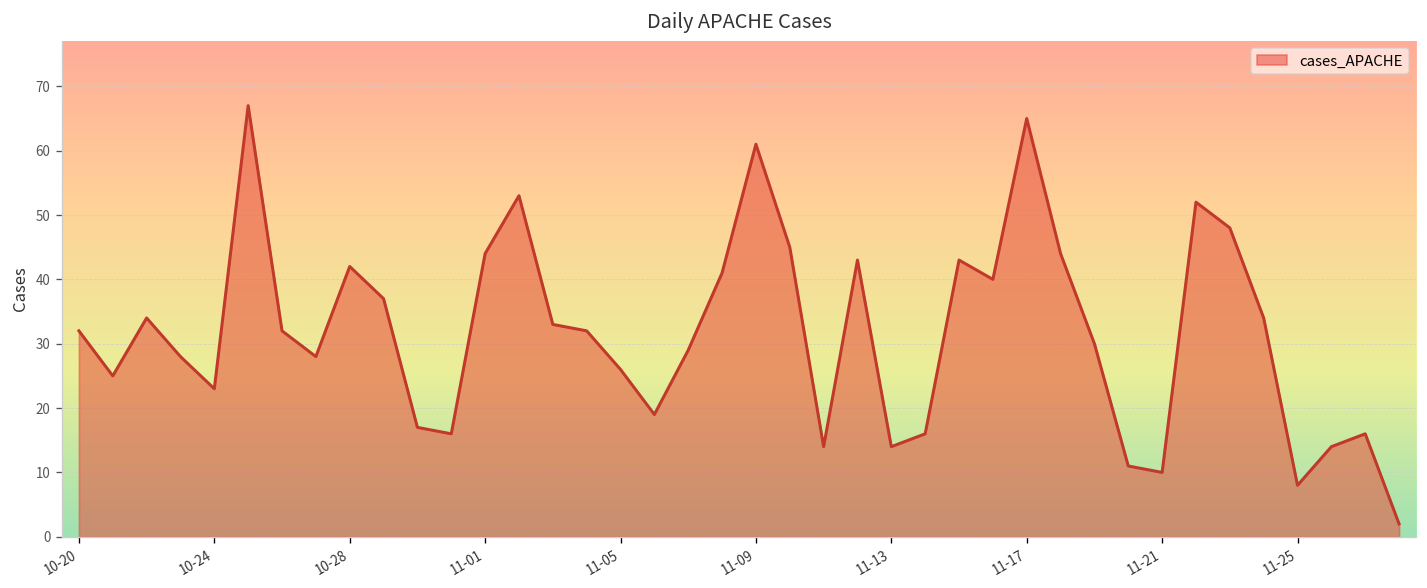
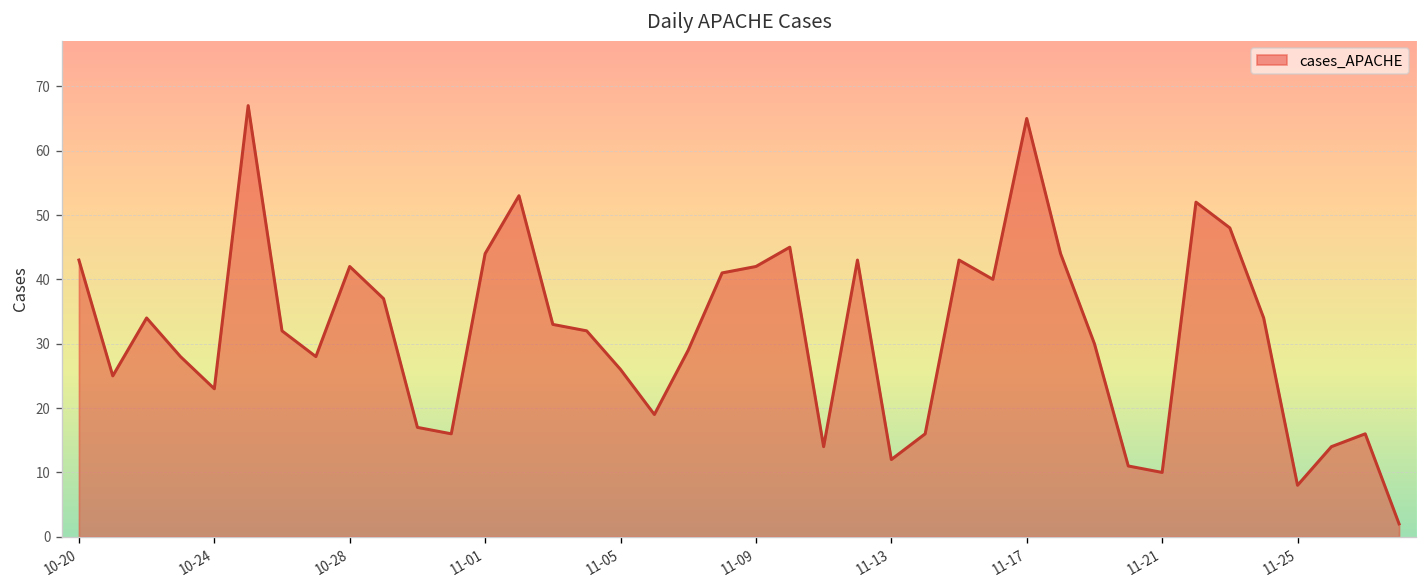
  {
-   "10-20": 32,
+   "10-20": 43,
    "10-24": 23,
    "10-28": 42,
    "11-01": 44,
    "11-05": 26,
-   "11-09": 61,
-   "11-13": 14,
+   "11-09": 42,
+   "11-13": 12,
    "11-17": 65,
    "11-21": 10,
    "11-25": 8
  }
